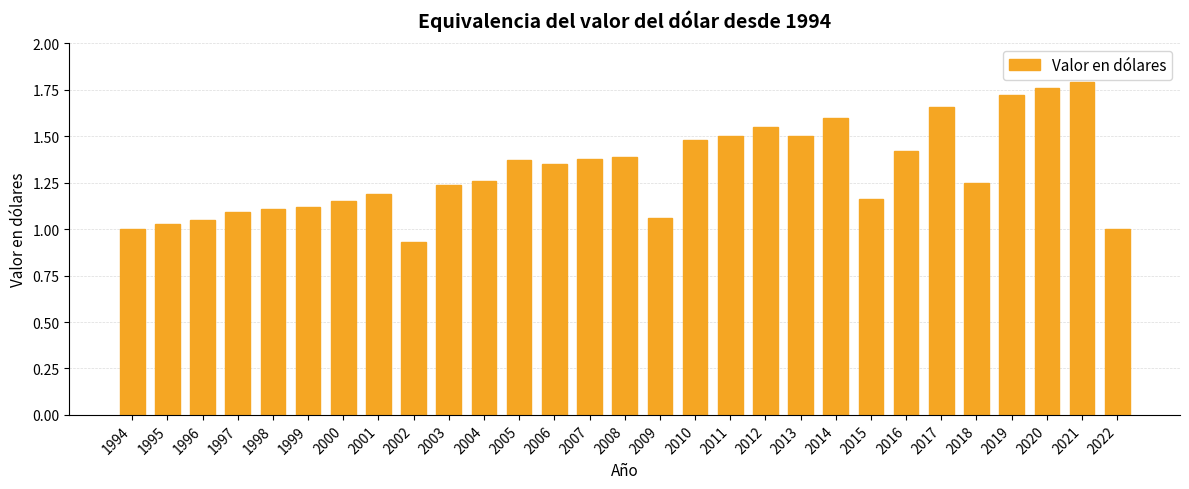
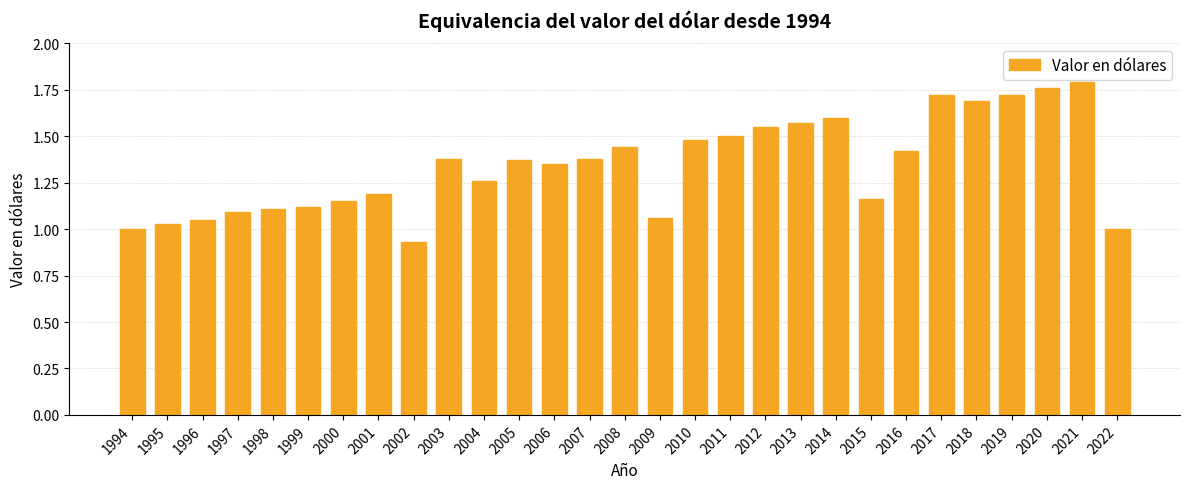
  {
    "1994": 1.00,
    "1995": 1.03,
    "1996": 1.05,
    "1997": 1.09,
    "1998": 1.11,
    "1999": 1.12,
    "2000": 1.15,
    "2001": 1.19,
    "2002": 0.93,
-   "2003": 1.24,
+   "2003": 1.38,
    "2004": 1.26,
    "2005": 1.37,
    "2006": 1.35,
    "2007": 1.38,
-   "2008": 1.39,
+   "2008": 1.44,
    "2009": 1.06,
    "2010": 1.48,
    "2011": 1.50,
    "2012": 1.55,
-   "2013": 1.50,
+   "2013": 1.57,
    "2014": 1.60,
    "2015": 1.16,
    "2016": 1.42,
-   "2017": 1.66,
-   "2018": 1.25,
+   "2017": 1.72,
+   "2018": 1.69,
    "2019": 1.72,
    "2020": 1.76,
    "2021": 1.79,
    "2022": 1.00
  }
